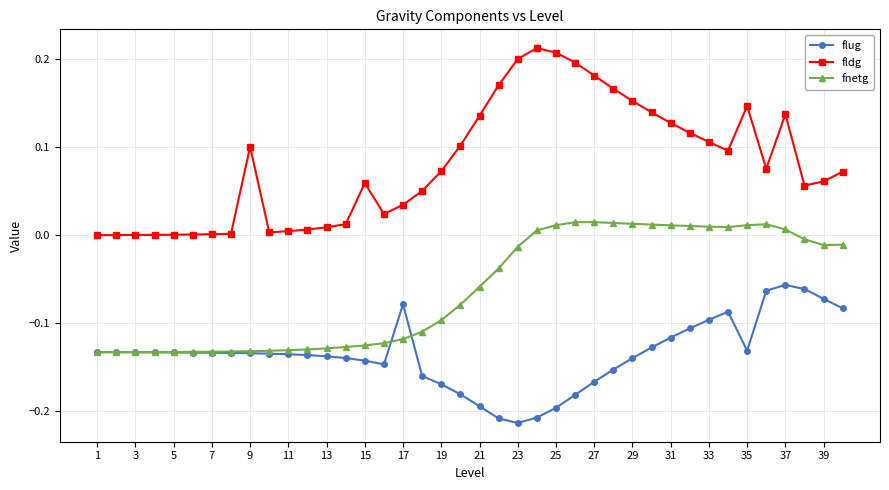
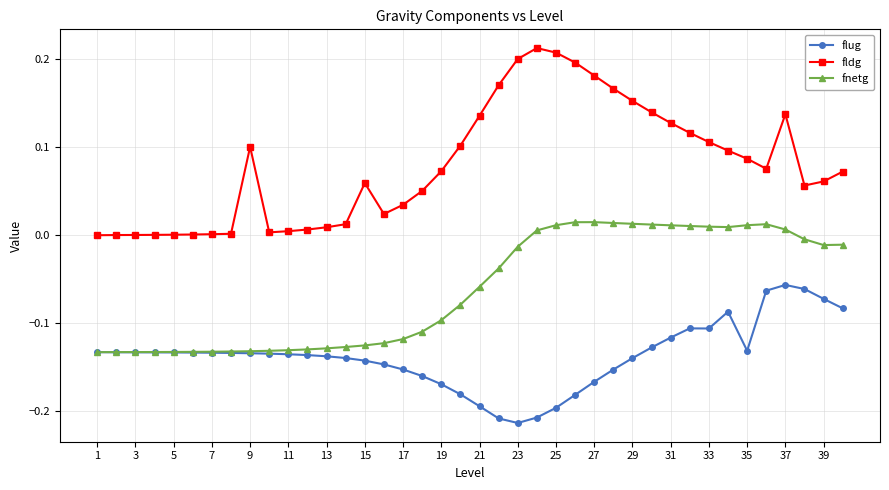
  {
    "flug": {
      "11": -0.14,
      "13": -0.14,
      "15": -0.14,
-     "17": -0.08,
+     "17": -0.15,
      "19": -0.17,
      "21": -0.19,
      "23": -0.21,
      "25": -0.20,
      "27": -0.17,
      "29": -0.14,
      "31": -0.12,
-     "33": -0.10,
+     "33": -0.11,
      "35": -0.13,
      "37": -0.06,
      "39": -0.07
    },
    "fldg": {
      "1": 0.00,
      "3": 0.00,
      "5": 0.00,
      "7": 0.00,
      "9": 0.10,
      "11": 0.00,
      "13": 0.01,
      "15": 0.06,
      "17": 0.03,
      "19": 0.07,
      "21": 0.14,
      "23": 0.20,
      "25": 0.21,
      "27": 0.18,
      "29": 0.15,
      "31": 0.13,
      "33": 0.11,
-     "35": 0.15,
+     "35": 0.09,
      "37": 0.14,
      "39": 0.06
    },
    "fnetg": {
      "11": -0.13,
      "13": -0.13,
      "15": -0.13,
      "17": -0.12,
      "19": -0.10,
      "21": -0.06,
      "23": -0.01,
      "25": 0.01,
      "27": 0.01,
      "29": 0.01,
      "31": 0.01,
      "33": 0.01,
      "35": 0.01,
      "37": 0.01,
      "39": -0.01
    }
  }
